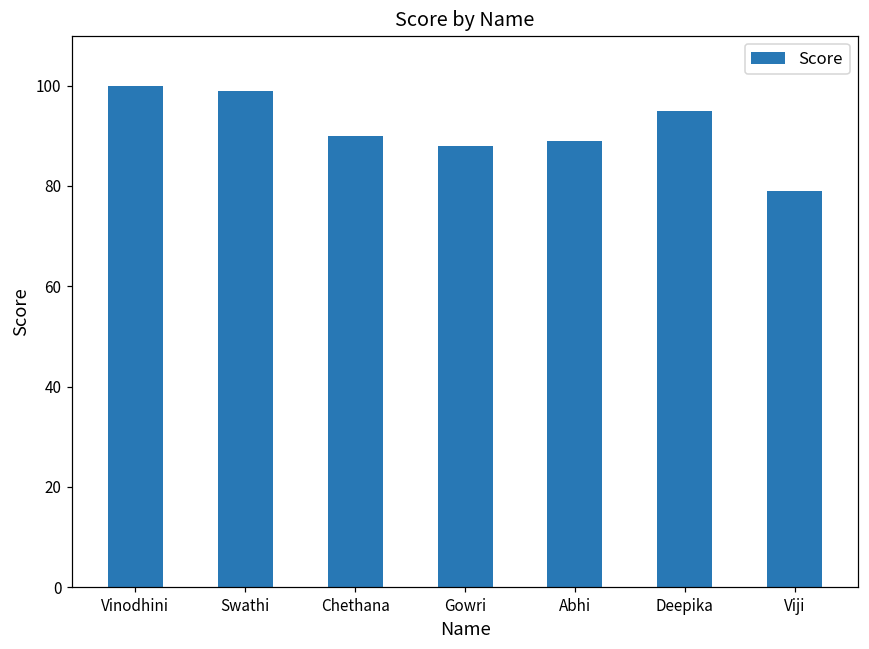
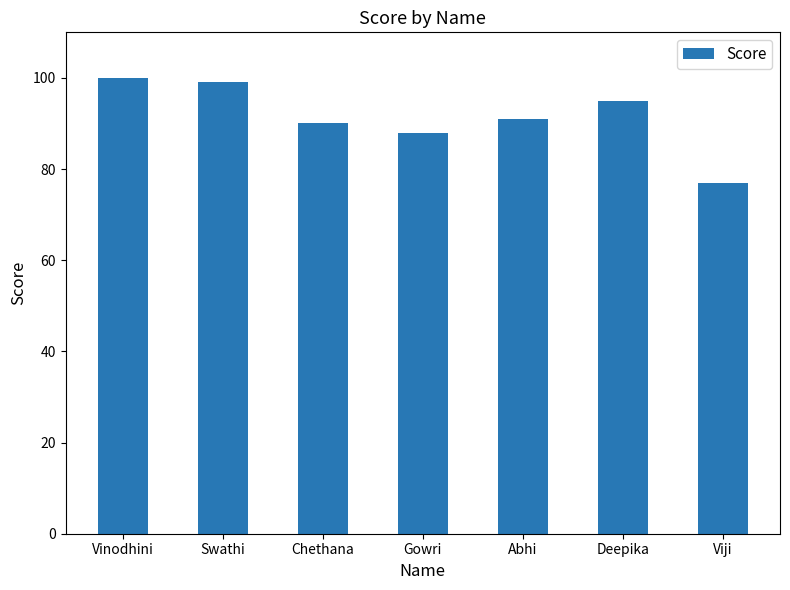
  {
    "Vinodhini": 100,
    "Swathi": 99,
    "Chethana": 90,
    "Gowri": 88,
-   "Abhi": 89,
+   "Abhi": 91,
    "Deepika": 95,
-   "Viji": 79
+   "Viji": 77
  }
